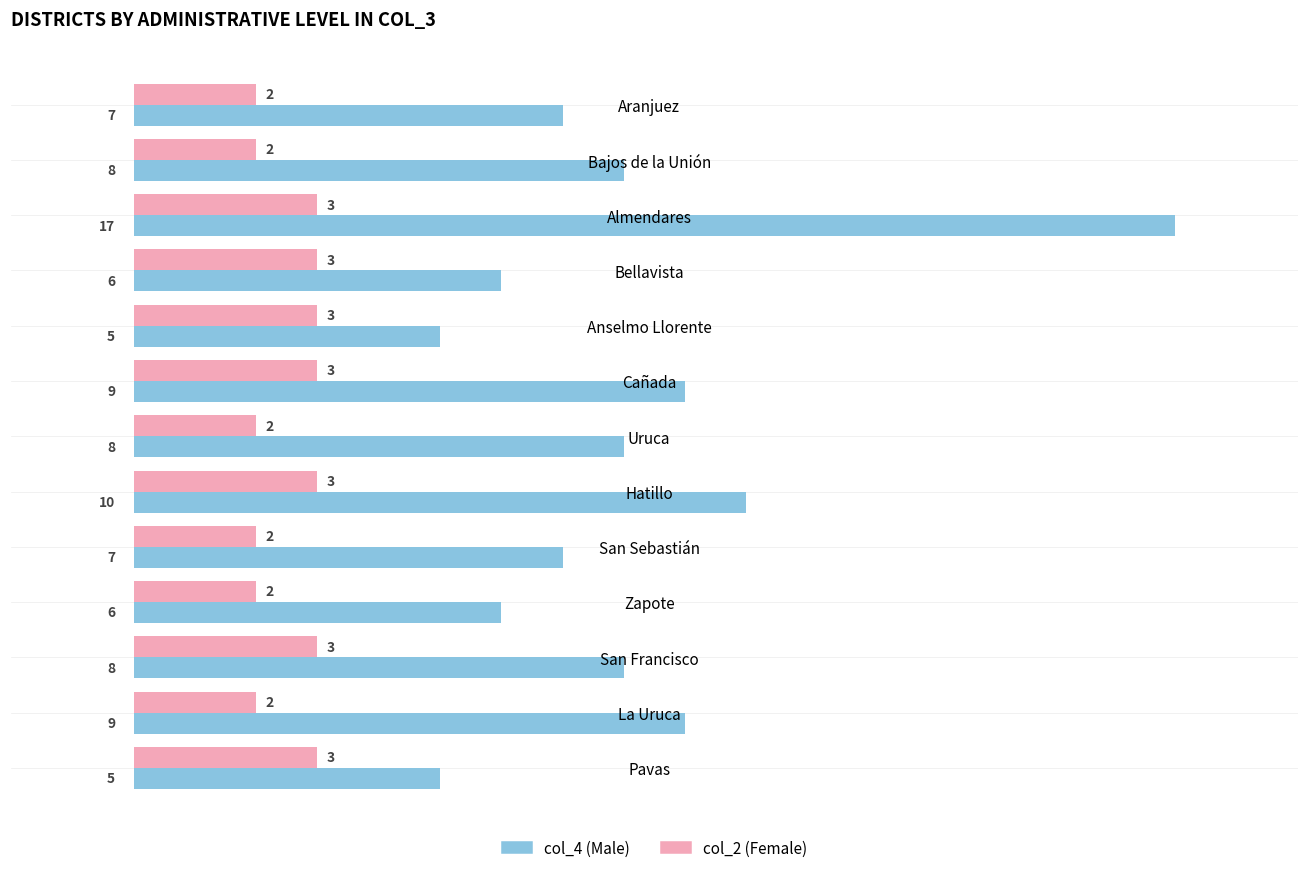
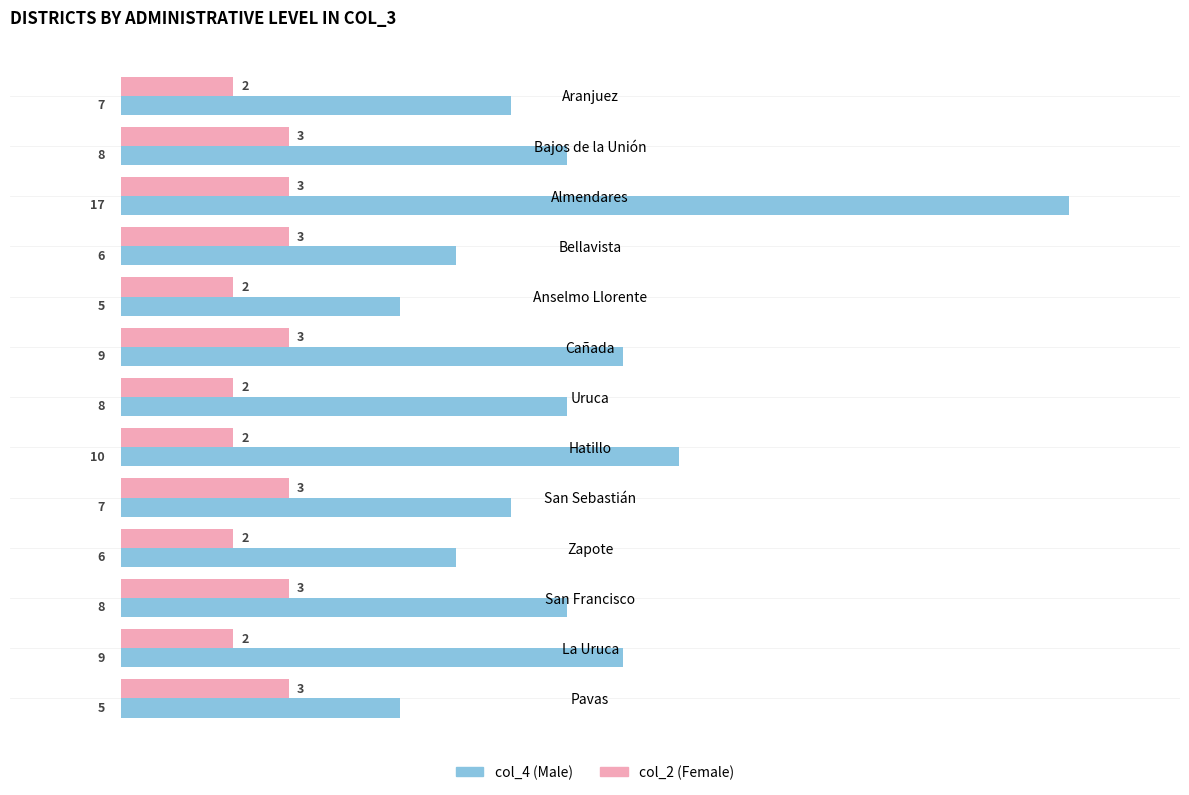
  {
    "col_2 (Female)": {
      "Aranjuez": 2,
-     "Bajos de la Unión": 2,
+     "Bajos de la Unión": 3,
      "Almendares": 3,
      "Bellavista": 3,
-     "Anselmo Llorente": 3,
+     "Anselmo Llorente": 2,
      "Cañada": 3,
      "Uruca": 2,
-     "Hatillo": 3,
-     "San Sebastián": 2,
+     "Hatillo": 2,
+     "San Sebastián": 3,
      "Zapote": 2,
      "San Francisco": 3,
      "La Uruca": 2,
      "Pavas": 3
    }
  }
